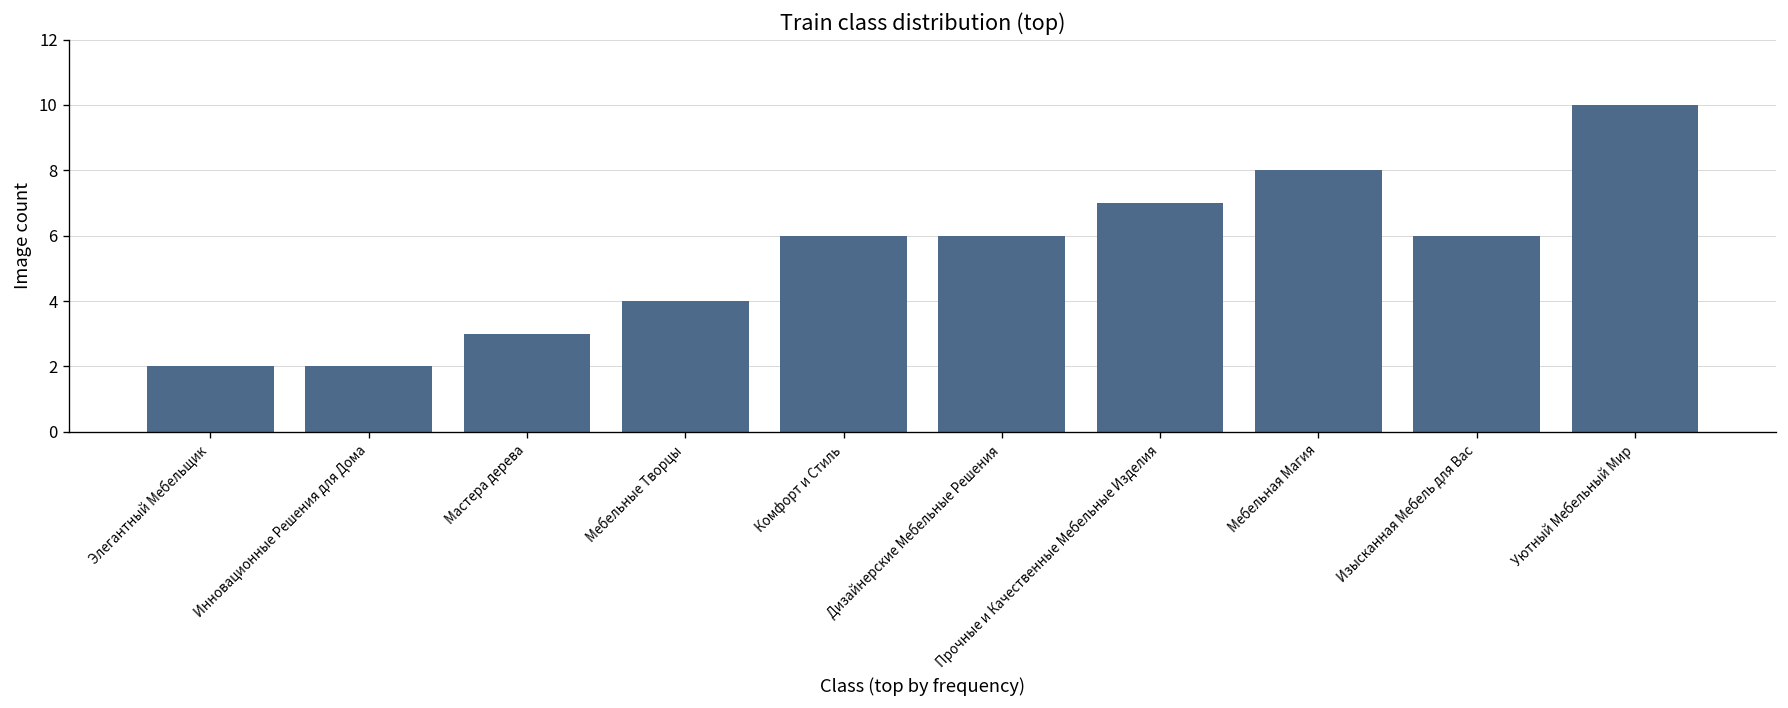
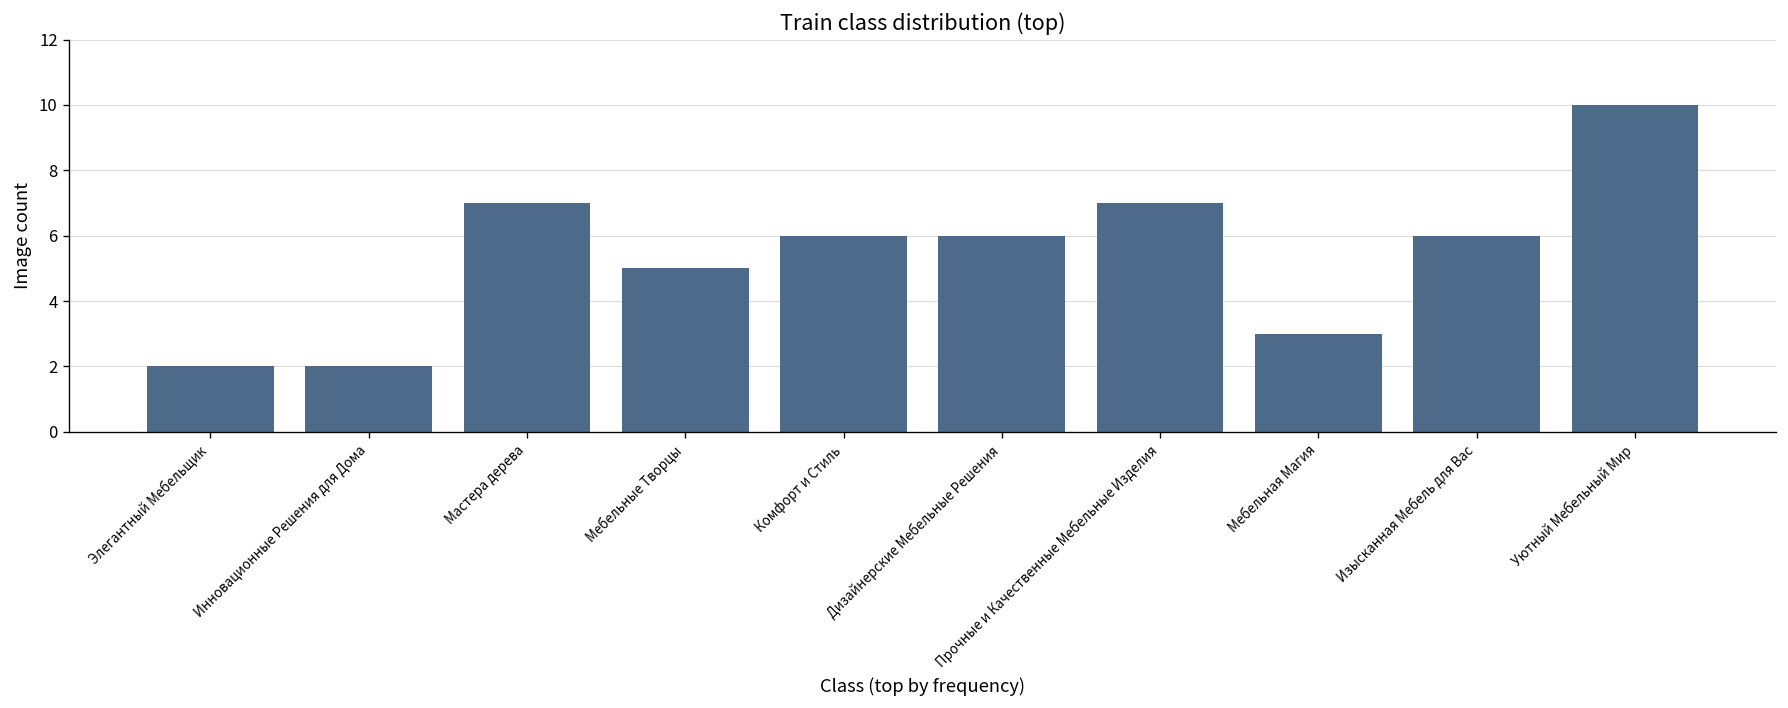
  {
    "Элегантный Мебельщик": 2,
    "Инновационные Решения для Дома": 2,
-   "Мастера дерева": 3,
-   "Мебельные Творцы": 4,
+   "Мастера дерева": 7,
+   "Мебельные Творцы": 5,
    "Комфорт и Стиль": 6,
    "Дизайнерские Мебельные Решения": 6,
    "Прочные и Качественные Мебельные Изделия": 7,
-   "Мебельная Магия": 8,
+   "Мебельная Магия": 3,
    "Изысканная Мебель для Вас": 6,
    "Уютный Мебельный Мир": 10
  }
